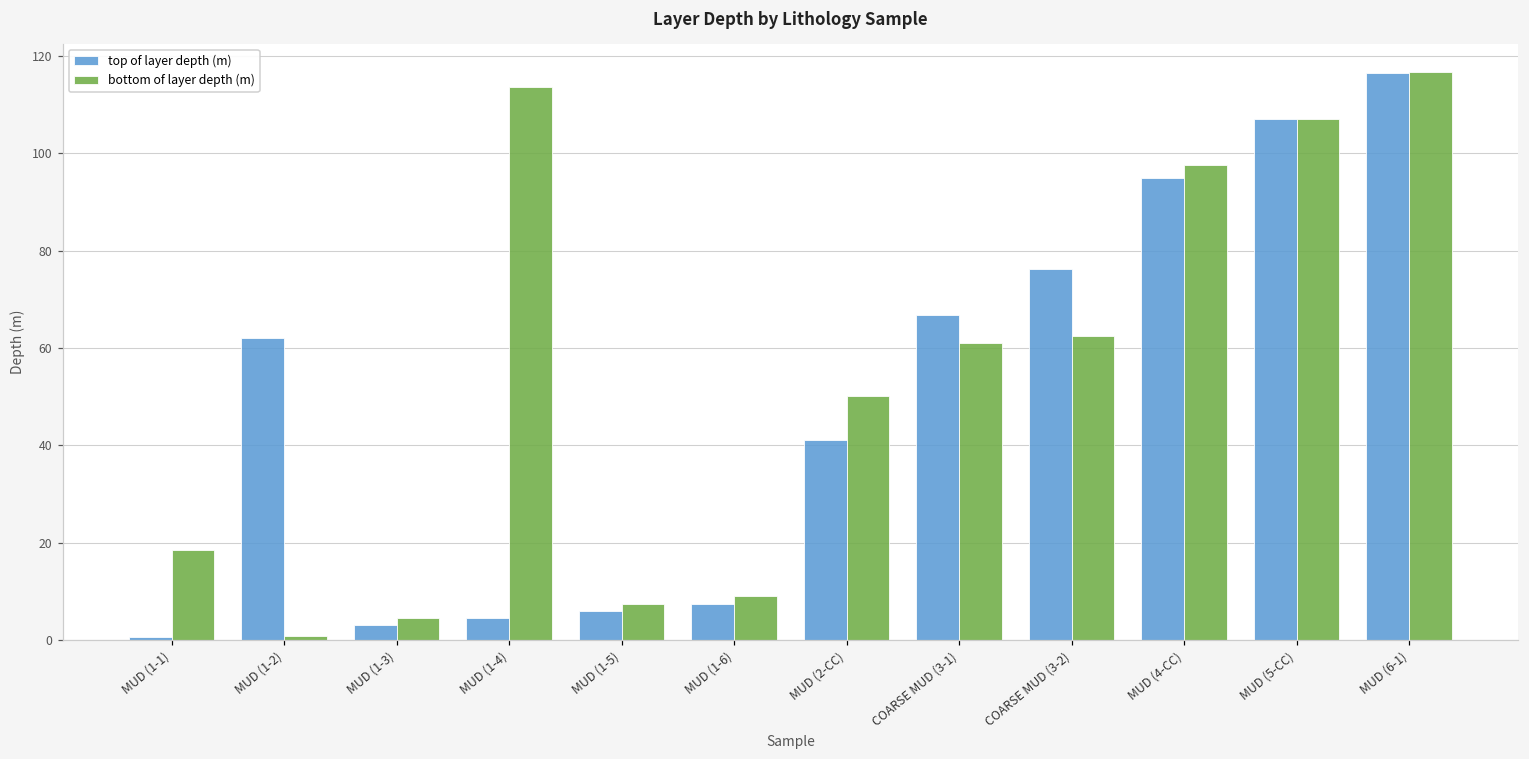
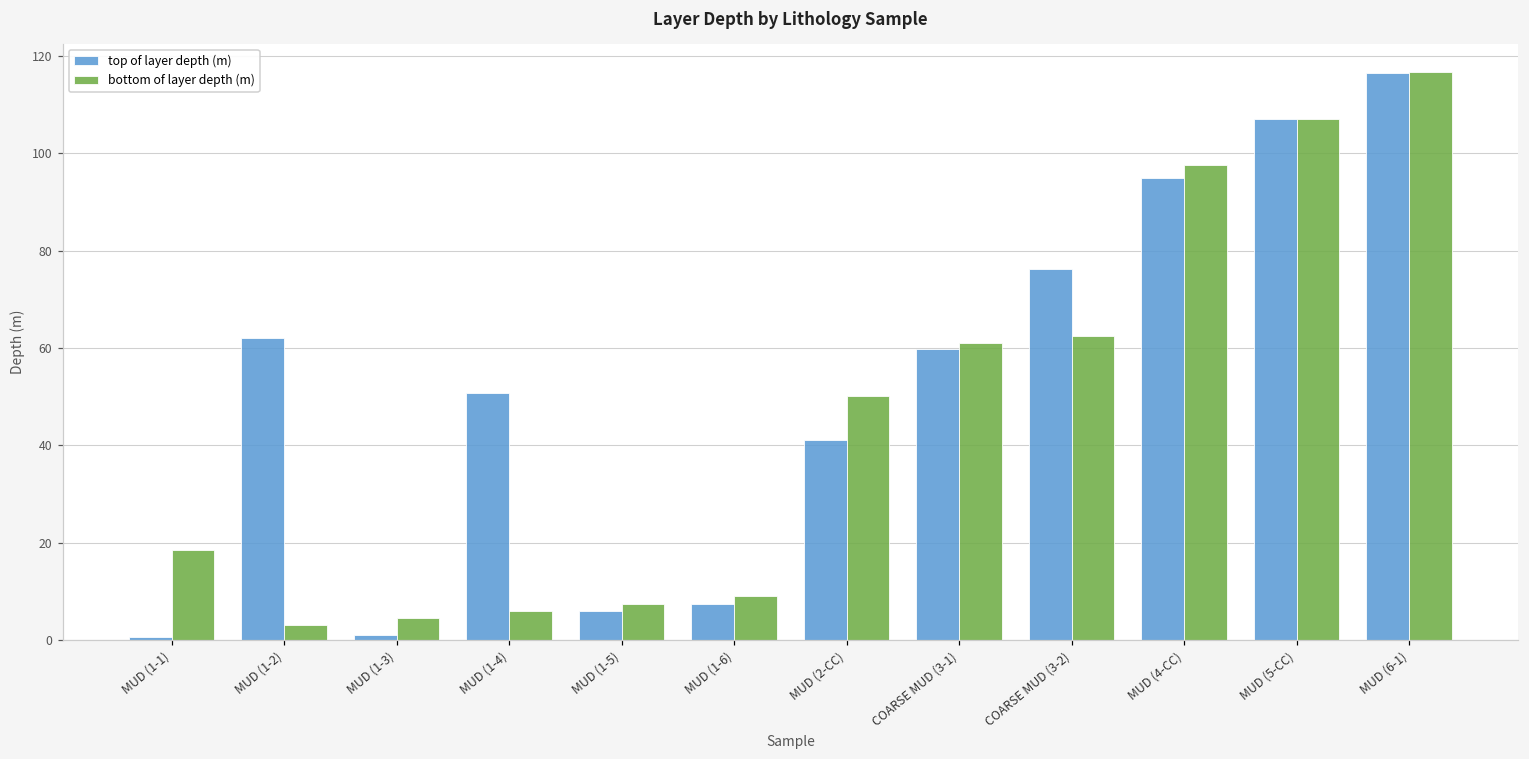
  {
    "top of layer depth (m)": {
      "MUD (1-1)": 1,
      "MUD (1-2)": 62,
-     "MUD (1-3)": 3,
-     "MUD (1-4)": 5,
+     "MUD (1-3)": 1,
+     "MUD (1-4)": 51,
      "MUD (1-5)": 6,
      "MUD (1-6)": 8,
      "MUD (2-CC)": 41,
-     "COARSE MUD (3-1)": 67,
+     "COARSE MUD (3-1)": 60,
      "COARSE MUD (3-2)": 76,
      "MUD (4-CC)": 95,
      "MUD (5-CC)": 107,
      "MUD (6-1)": 117
    },
    "bottom of layer depth (m)": {
      "MUD (1-1)": 18,
-     "MUD (1-2)": 1,
+     "MUD (1-2)": 3,
      "MUD (1-3)": 5,
-     "MUD (1-4)": 114,
+     "MUD (1-4)": 6,
      "MUD (1-5)": 8,
      "MUD (1-6)": 9,
      "MUD (2-CC)": 50,
      "COARSE MUD (3-1)": 61,
      "COARSE MUD (3-2)": 63,
      "MUD (4-CC)": 98,
      "MUD (5-CC)": 107,
      "MUD (6-1)": 117
    }
  }
